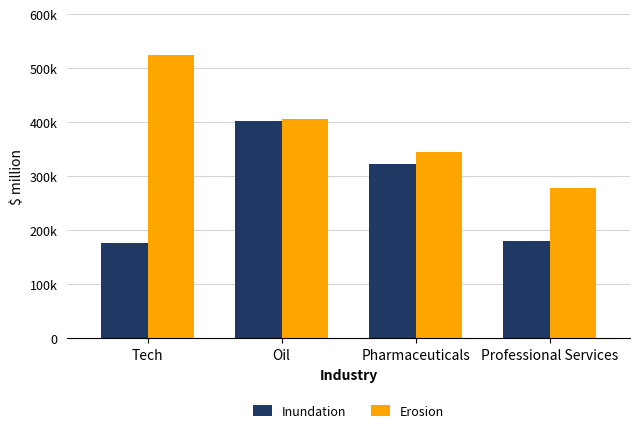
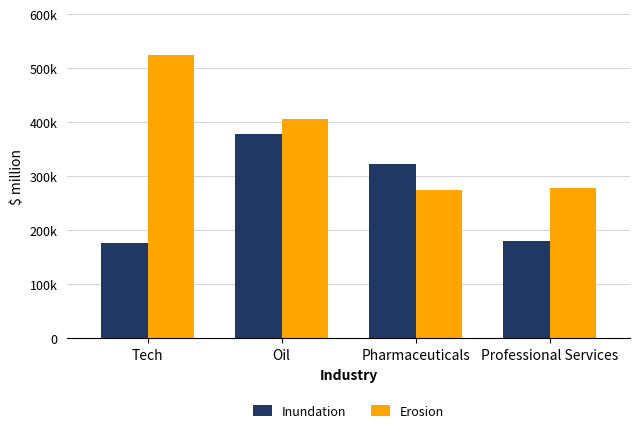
  {
    "Inundation": {
      "Tech": 180000,
-     "Oil": 400000,
+     "Oil": 380000,
      "Pharmaceuticals": 320000,
      "Professional Services": 180000
    },
    "Erosion": {
      "Tech": 520000,
      "Oil": 410000,
-     "Pharmaceuticals": 340000,
+     "Pharmaceuticals": 280000,
      "Professional Services": 280000
    }
  }
